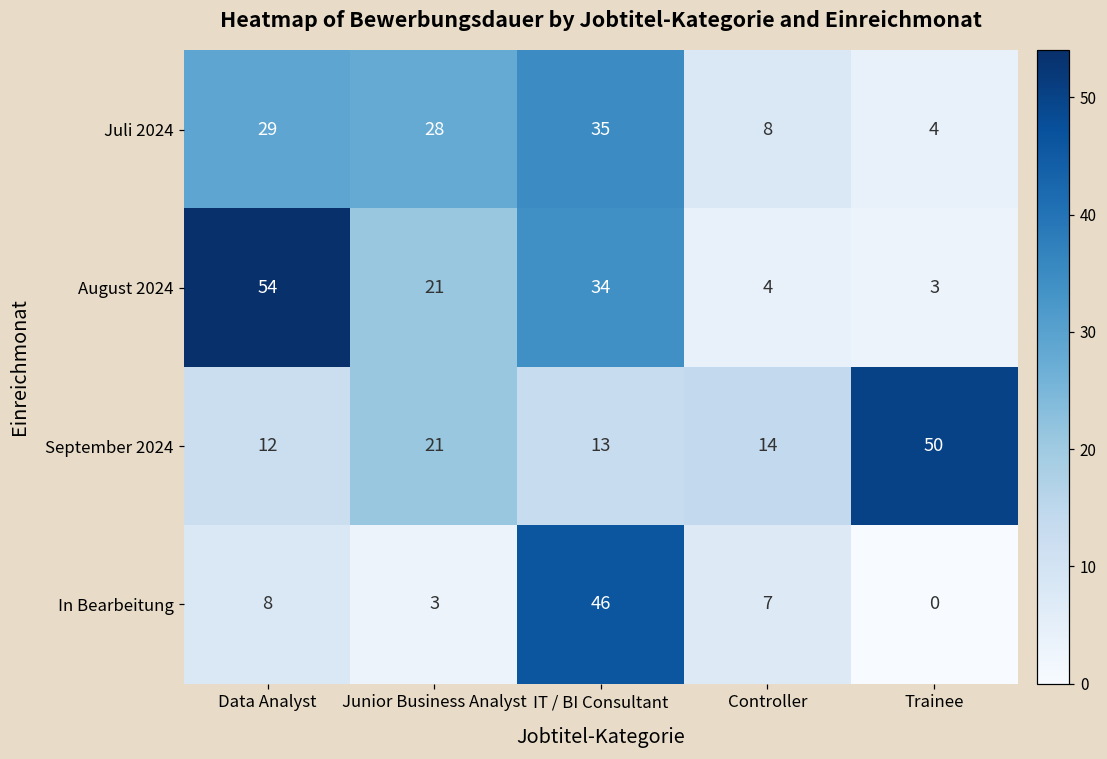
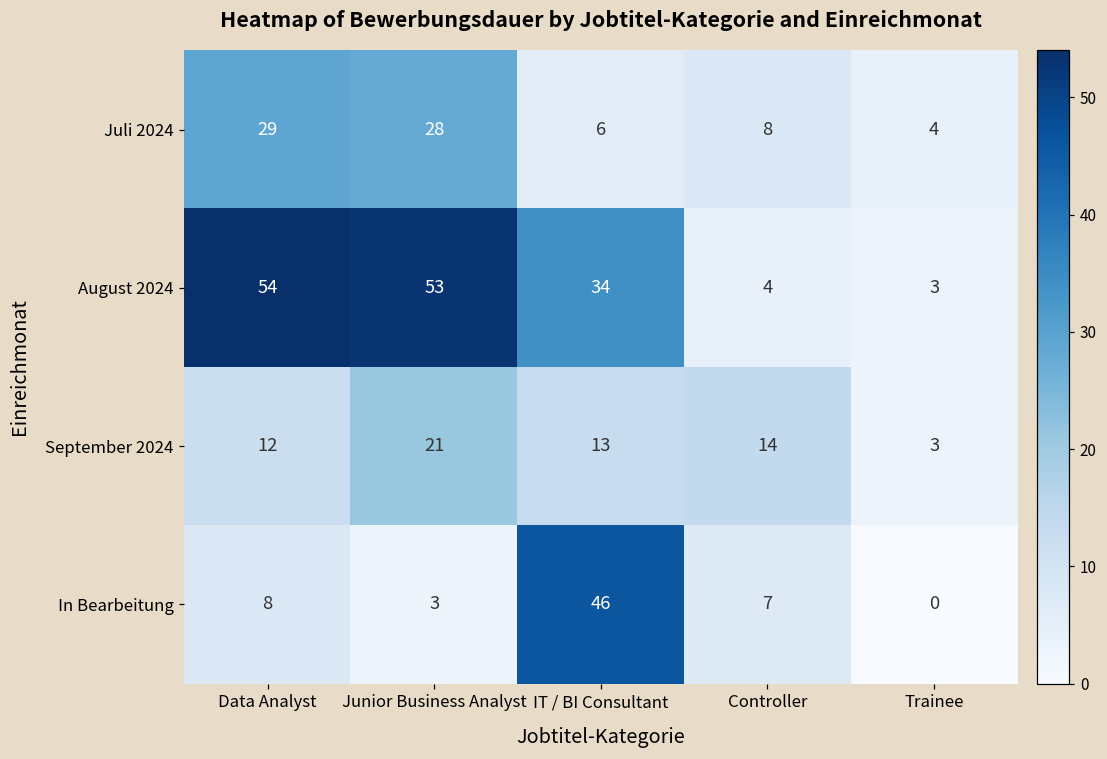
  {
    "Juli 2024": {
      "Data Analyst": 29,
      "Junior Business Analyst": 28,
-     "IT / BI Consultant": 35,
+     "IT / BI Consultant": 6,
      "Controller": 8,
      "Trainee": 4
    },
    "August 2024": {
      "Data Analyst": 54,
-     "Junior Business Analyst": 21,
+     "Junior Business Analyst": 53,
      "IT / BI Consultant": 34,
      "Controller": 4,
      "Trainee": 3
    },
    "September 2024": {
      "Data Analyst": 12,
      "Junior Business Analyst": 21,
      "IT / BI Consultant": 13,
      "Controller": 14,
-     "Trainee": 50
+     "Trainee": 3
    },
    "In Bearbeitung": {
      "Data Analyst": 8,
      "Junior Business Analyst": 3,
      "IT / BI Consultant": 46,
      "Controller": 7,
      "Trainee": 0
    }
  }
